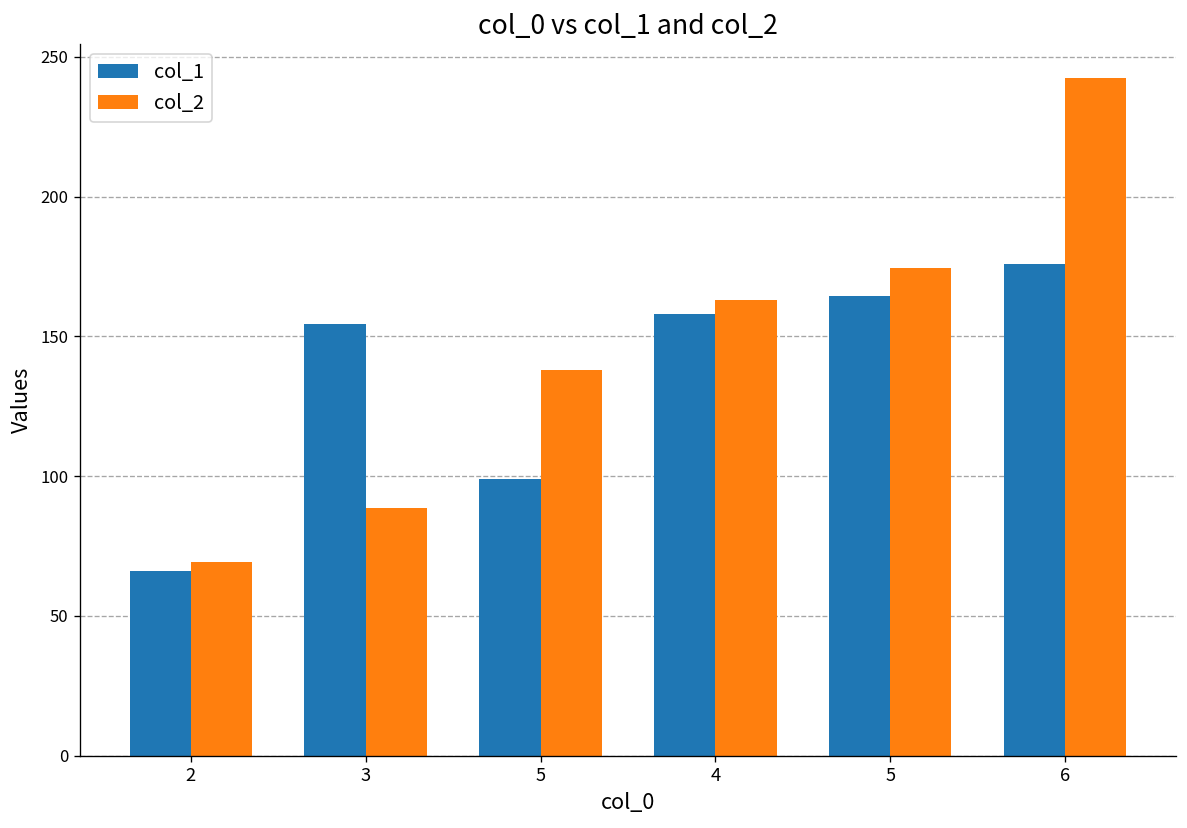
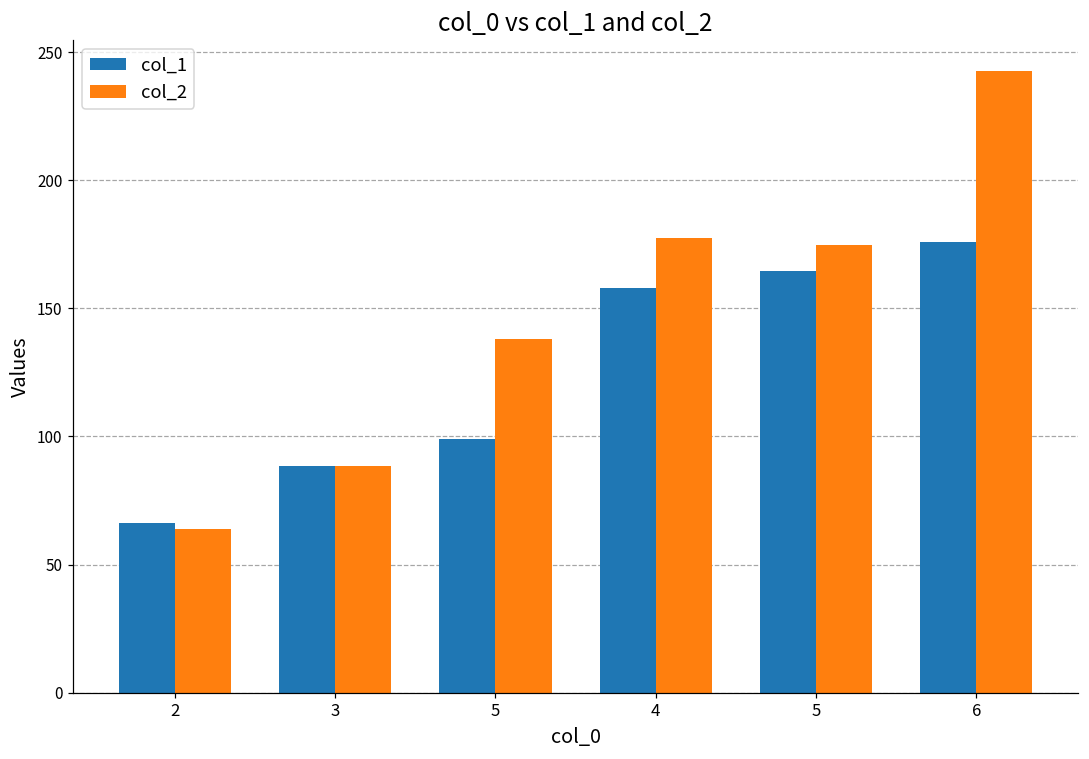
  {
    "col_1": {
      "2": 66,
-     "3": 154,
+     "3": 89,
      "4": 158,
      "6": 176
    },
    "col_2": {
-     "2": 69,
+     "2": 64,
      "3": 89,
-     "4": 163,
+     "4": 178,
      "6": 243
    }
  }
